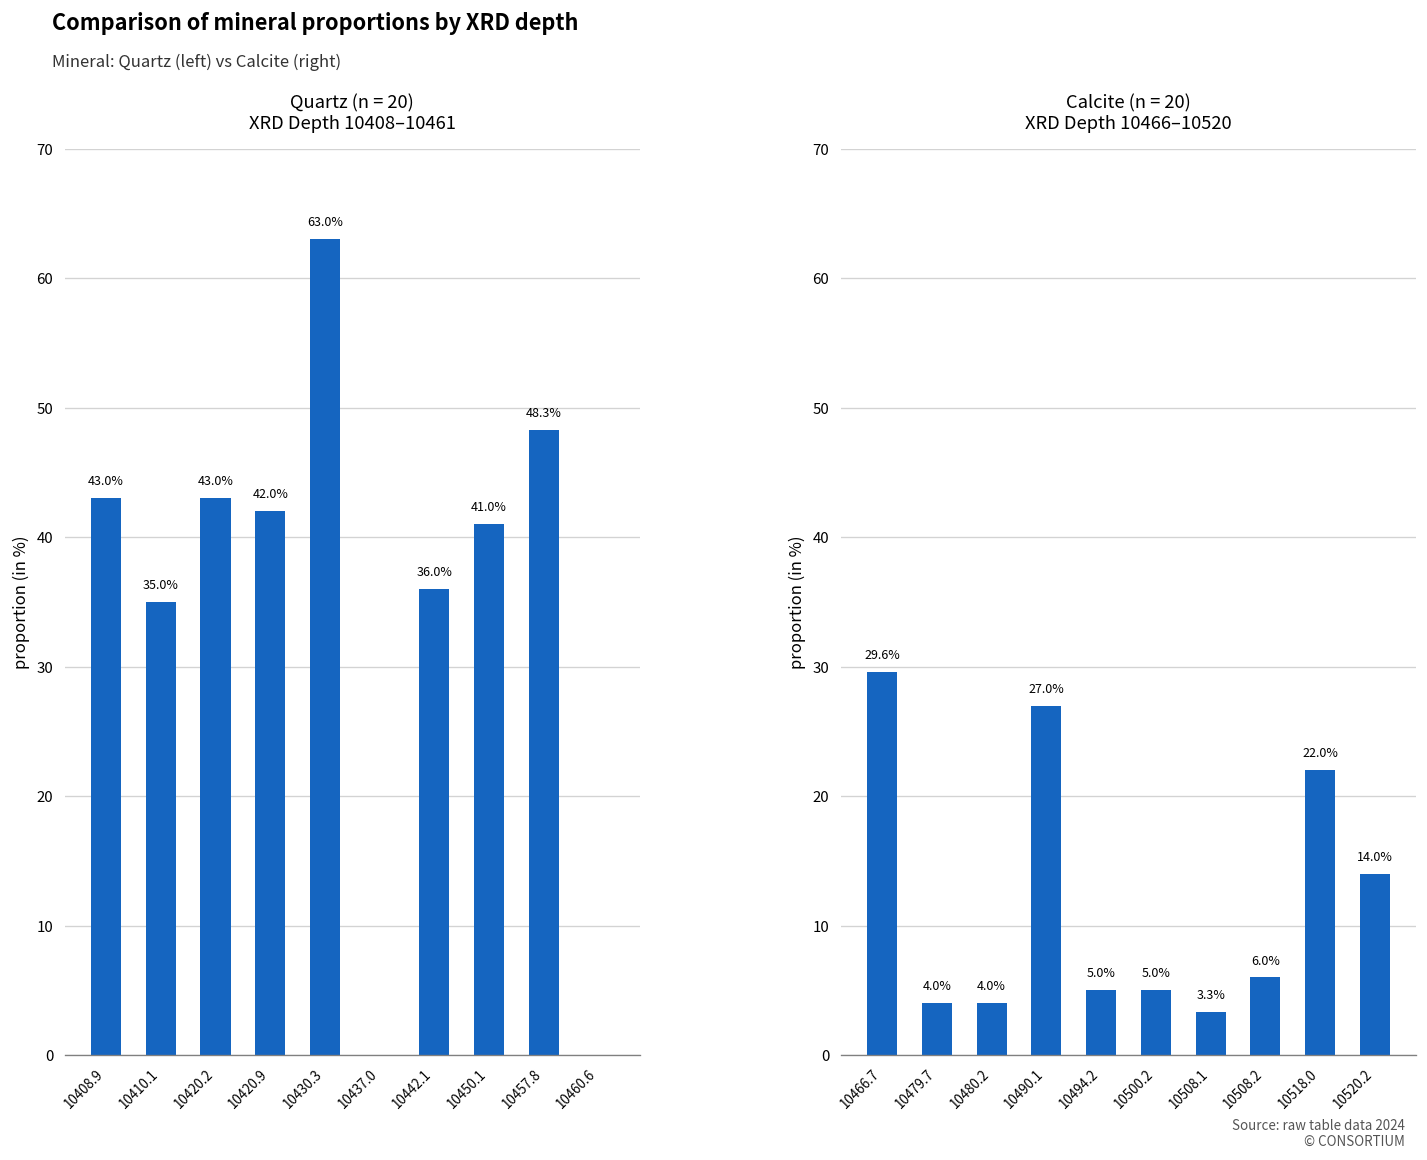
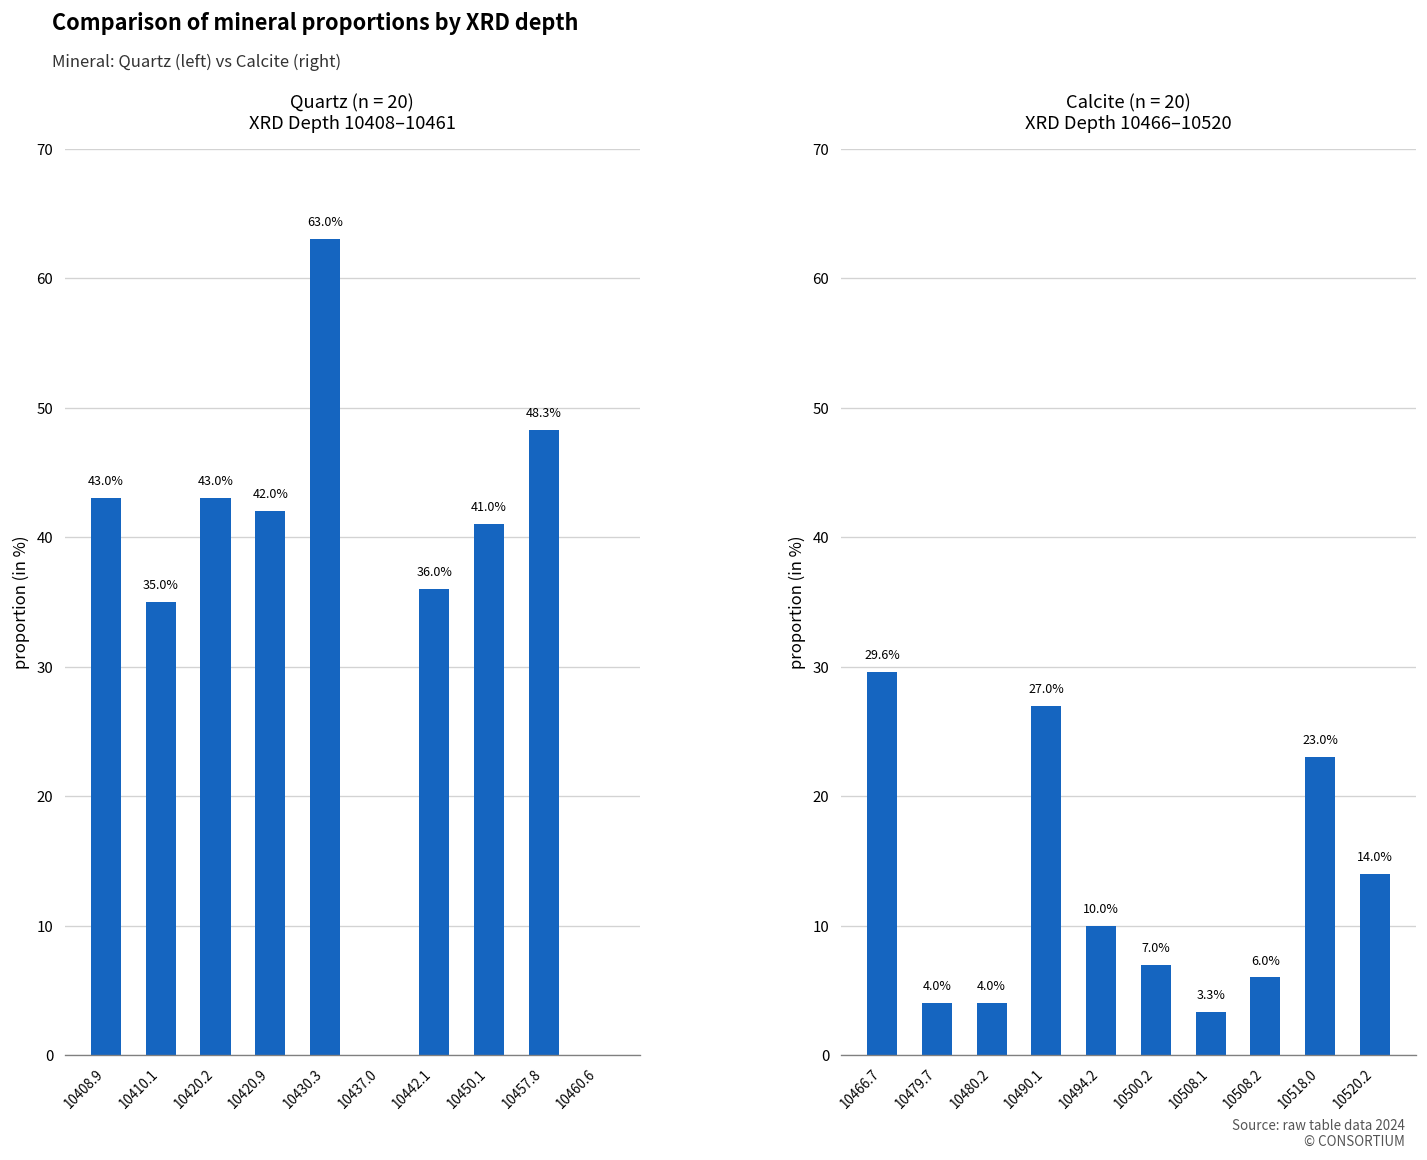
  {
    "Quartz (n = 20) XRD Depth 10408–10461": {
      "10408.9": "43.0%",
      "10410.1": "35.0%",
      "10420.2": "43.0%",
      "10420.9": "42.0%",
      "10430.3": "63.0%",
      "10442.1": "36.0%",
      "10450.1": "41.0%",
      "10457.8": "48.3%"
    },
    "Calcite (n = 20) XRD Depth 10466–10520": {
      "10466.7": "29.6%",
      "10479.7": "4.0%",
      "10480.2": "4.0%",
      "10490.1": "27.0%",
-     "10494.2": "5.0%",
-     "10500.2": "5.0%",
+     "10494.2": "10.0%",
+     "10500.2": "7.0%",
      "10508.1": "3.3%",
      "10508.2": "6.0%",
-     "10518.0": "22.0%",
+     "10518.0": "23.0%",
      "10520.2": "14.0%"
    }
  }
